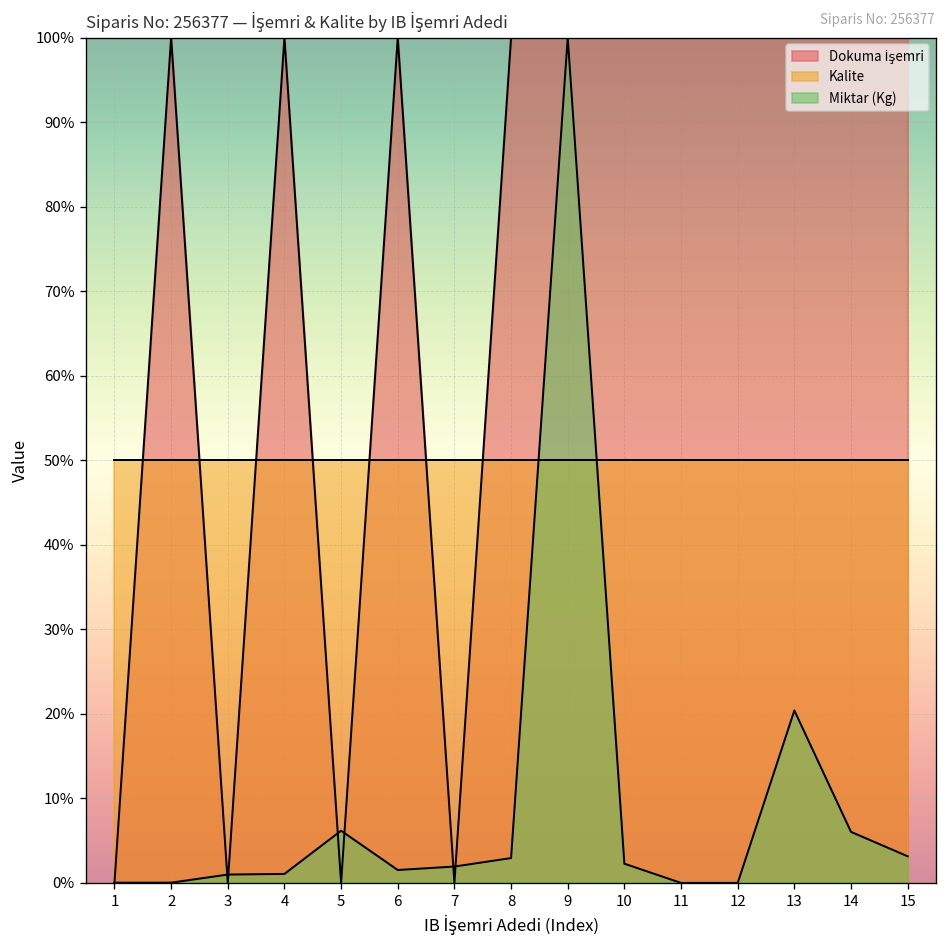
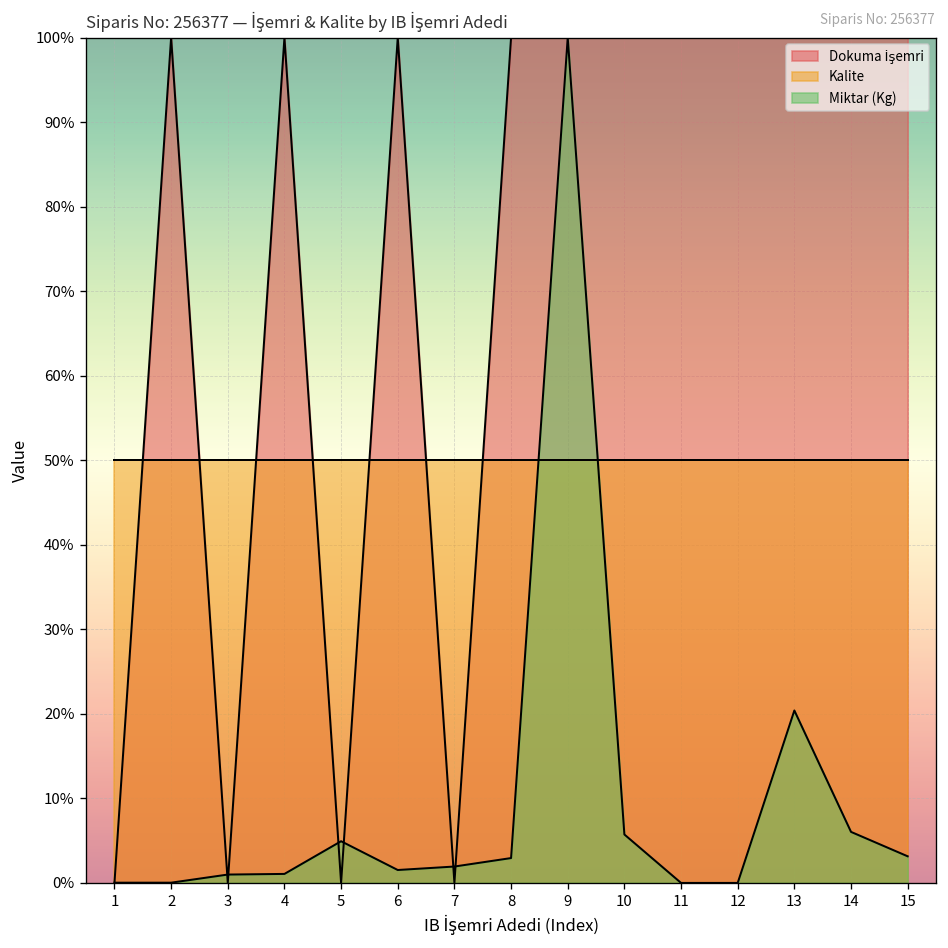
  {
    "Dokuma İşemri": {
      "2": "100%",
      "3": "0%",
      "4": "100%",
      "5": "0%",
      "6": "100%",
      "7": "0%",
      "8": "100%",
      "10": "100%",
      "11": "100%",
      "12": "100%",
      "13": "100%",
      "14": "100%",
      "15": "100%"
    },
    "Kalite": {
      "1": "50%",
      "2": "50%",
      "3": "50%",
      "4": "50%",
      "5": "50%",
      "6": "50%",
      "7": "50%",
      "8": "50%",
      "9": "50%",
      "10": "50%",
      "11": "50%",
      "12": "50%",
      "13": "50%",
      "14": "50%",
      "15": "50%"
    },
    "Miktar (Kg)": {
      "2": "0%",
      "3": "1%",
      "4": "1%",
-     "5": "6%",
+     "5": "5%",
      "6": "2%",
      "7": "2%",
      "8": "3%",
-     "10": "2%",
+     "10": "6%",
      "11": "0%",
      "12": "0%",
      "13": "20%",
      "14": "6%",
      "15": "3%"
    }
  }
